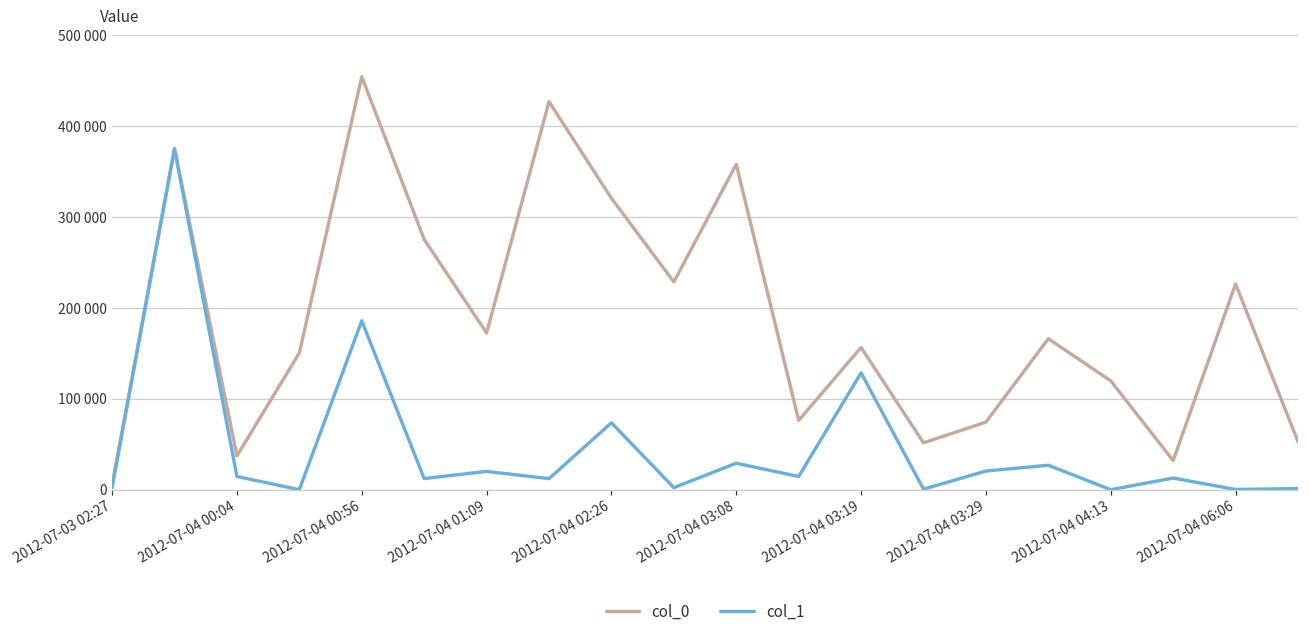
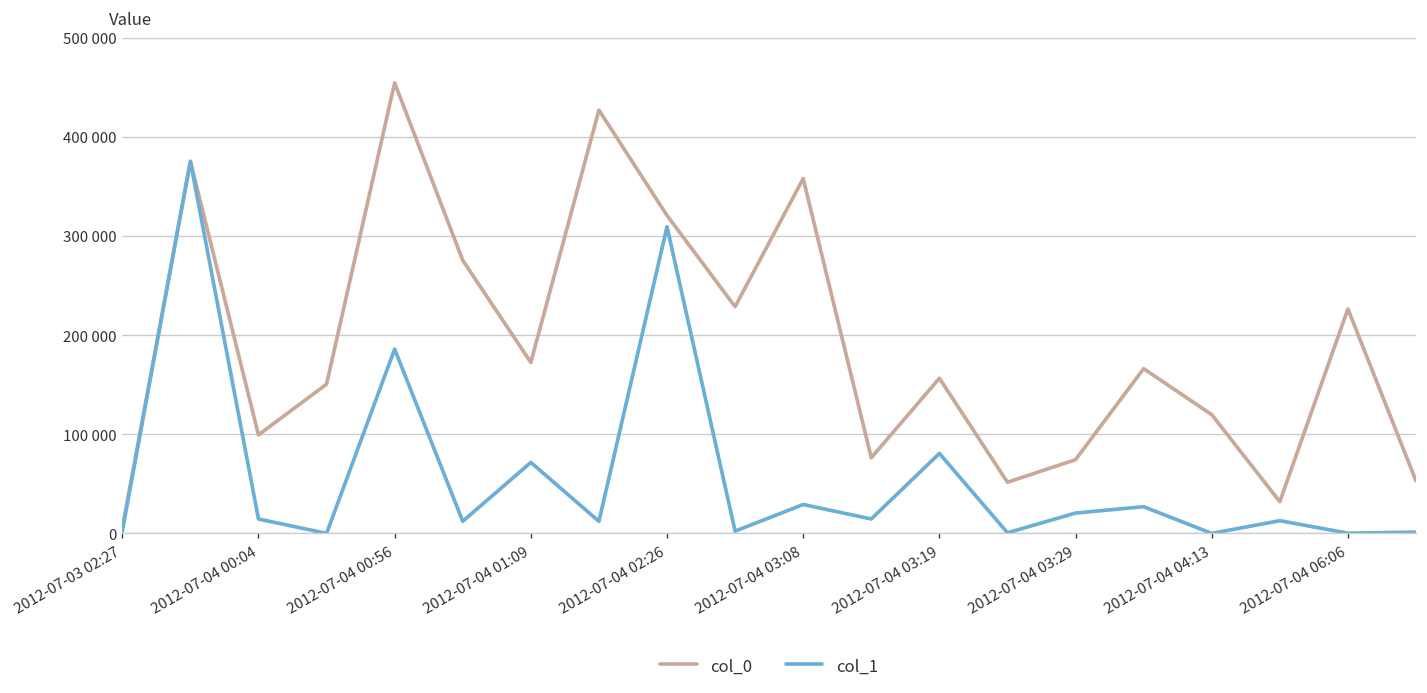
  {
    "col_0": {
-     "2012-07-04 00:04": 40000,
+     "2012-07-04 00:04": 100000,
      "2012-07-04 00:56": 450000,
      "2012-07-04 01:09": 170000,
      "2012-07-04 02:26": 320000,
      "2012-07-04 03:08": 360000,
      "2012-07-04 03:19": 160000,
      "2012-07-04 03:29": 70000,
      "2012-07-04 04:13": 120000,
      "2012-07-04 06:06": 230000
    },
    "col_1": {
      "2012-07-04 00:04": 10000,
      "2012-07-04 00:56": 190000,
-     "2012-07-04 01:09": 20000,
-     "2012-07-04 02:26": 70000,
+     "2012-07-04 01:09": 70000,
+     "2012-07-04 02:26": 310000,
      "2012-07-04 03:08": 30000,
-     "2012-07-04 03:19": 130000,
+     "2012-07-04 03:19": 80000,
      "2012-07-04 03:29": 20000,
      "2012-07-04 04:13": 0,
      "2012-07-04 06:06": 0
    }
  }
